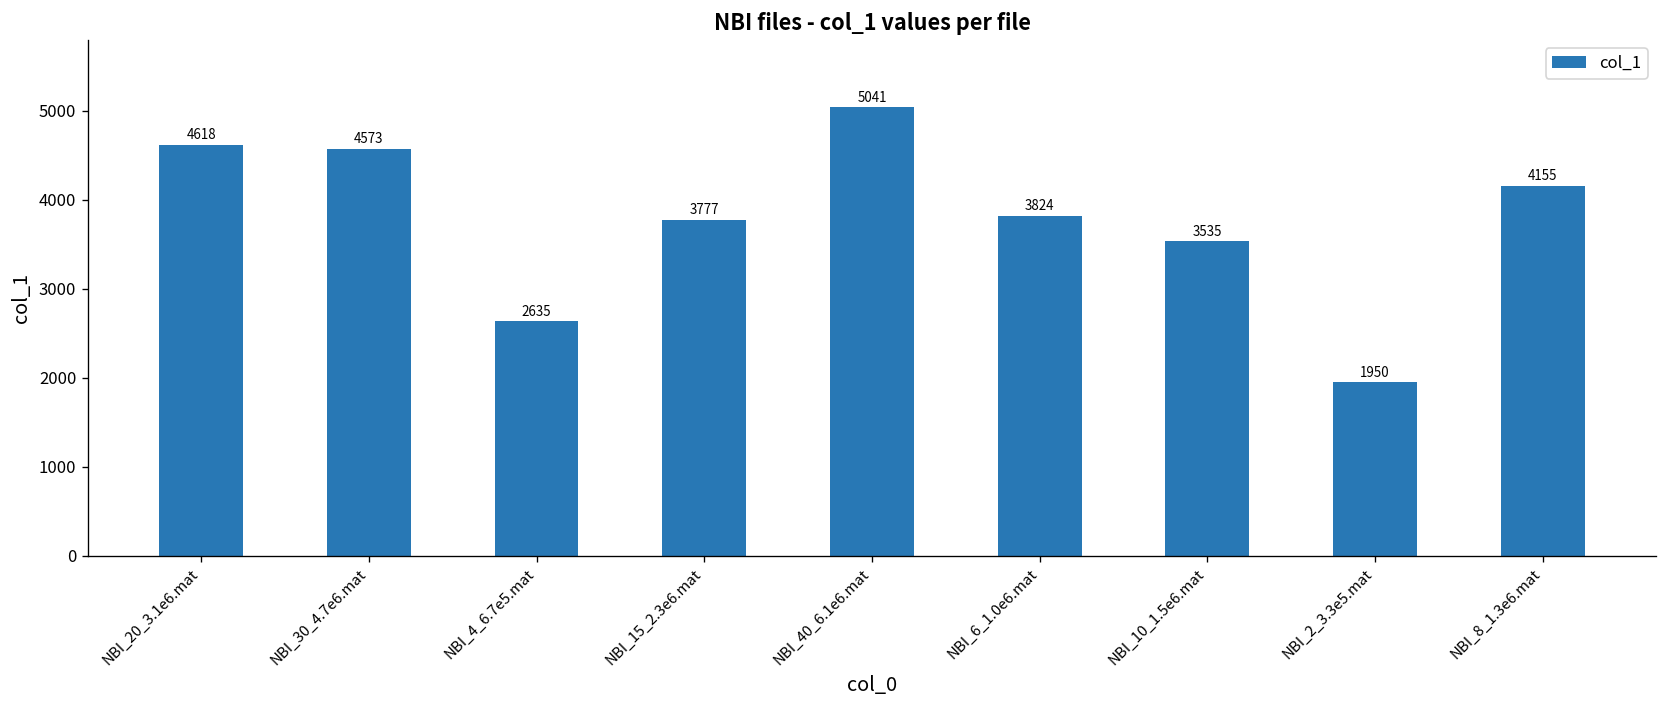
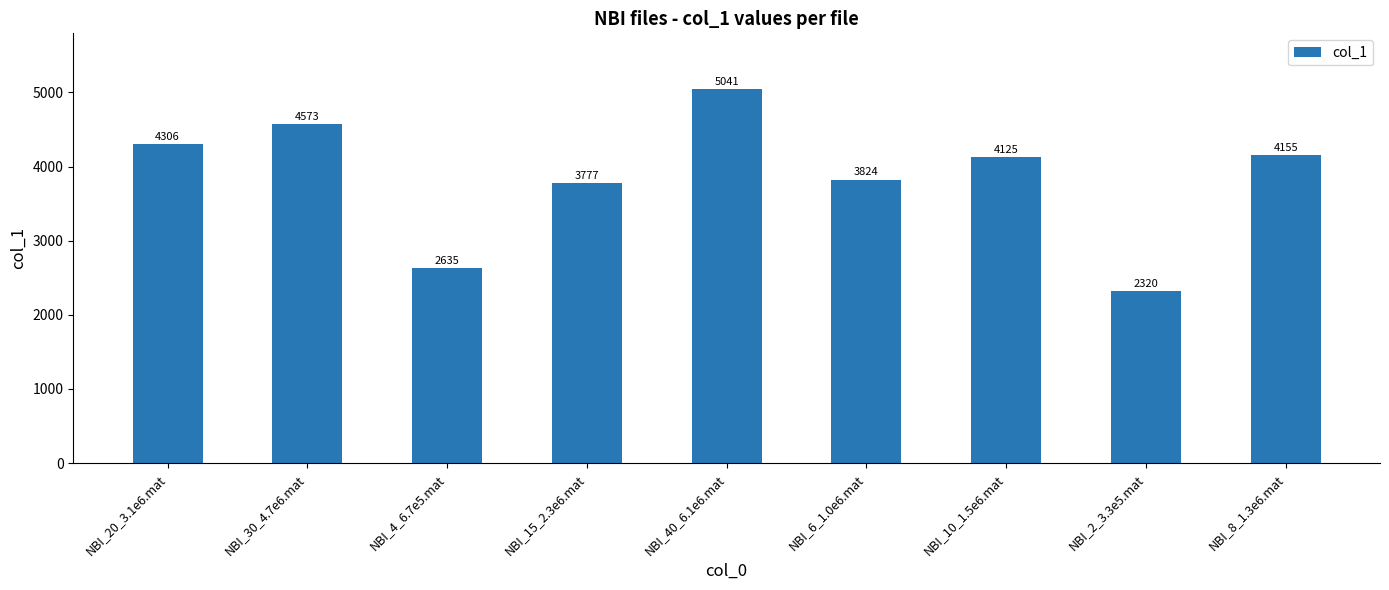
  {
-   "NBI_20_3.1e6.mat": 4618,
+   "NBI_20_3.1e6.mat": 4306,
    "NBI_30_4.7e6.mat": 4573,
    "NBI_4_6.7e5.mat": 2635,
    "NBI_15_2.3e6.mat": 3777,
    "NBI_40_6.1e6.mat": 5041,
    "NBI_6_1.0e6.mat": 3824,
-   "NBI_10_1.5e6.mat": 3535,
-   "NBI_2_3.3e5.mat": 1950,
+   "NBI_10_1.5e6.mat": 4125,
+   "NBI_2_3.3e5.mat": 2320,
    "NBI_8_1.3e6.mat": 4155
  }
